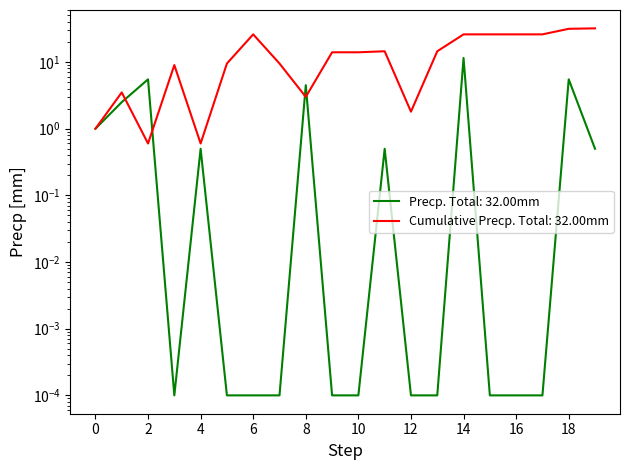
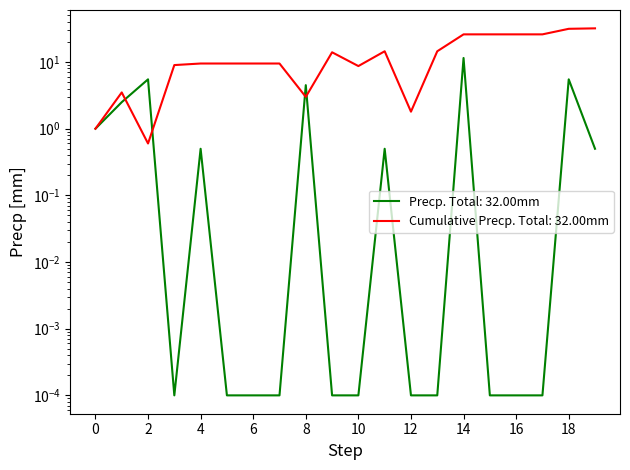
  {
    "Precp. Total: 32.00mm": {
      "2": 6,
      "4": 0.5,
      "6": 0.00010,
      "8": 5,
      "10": 0.00010,
      "12": 0.00010,
      "14": 12,
      "16": 0.00010,
      "18": 6
    },
    "Cumulative Precp. Total: 32.00mm": {
      "2": 0.6,
-     "4": 0.6,
-     "6": 26,
+     "4": 10,
+     "6": 10,
      "8": 3,
-     "10": 14,
+     "10": 9,
      "12": 1.8,
      "14": 26,
      "16": 26,
      "18": 30
    }
  }
